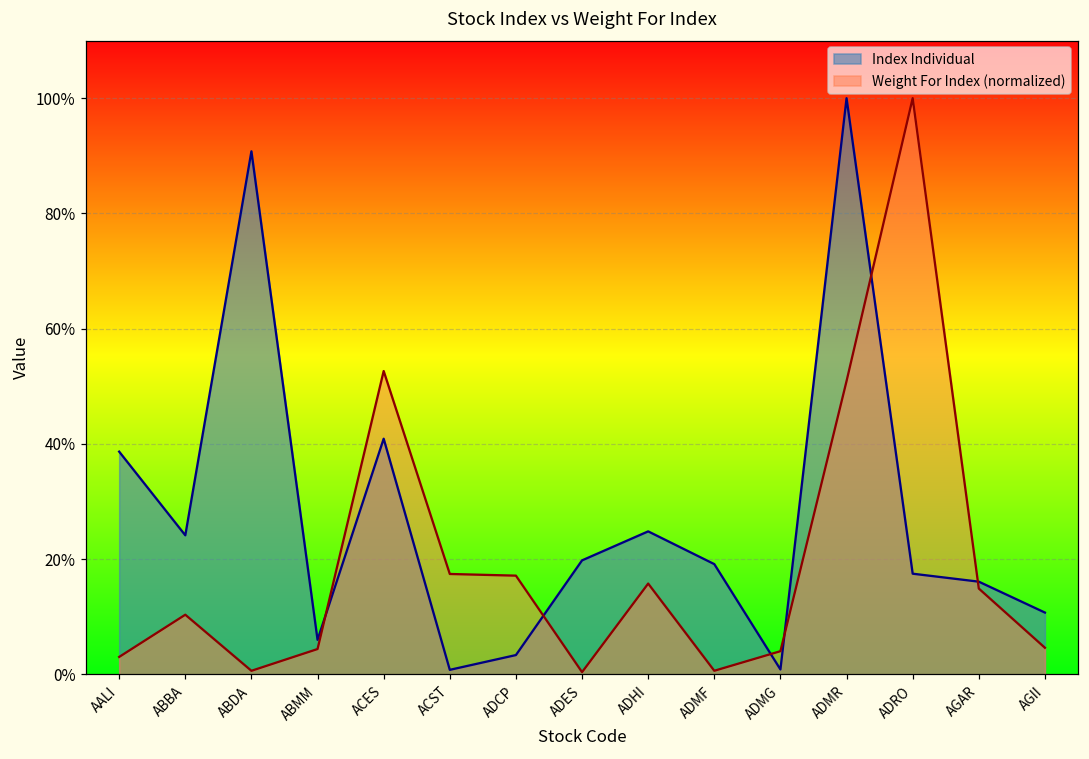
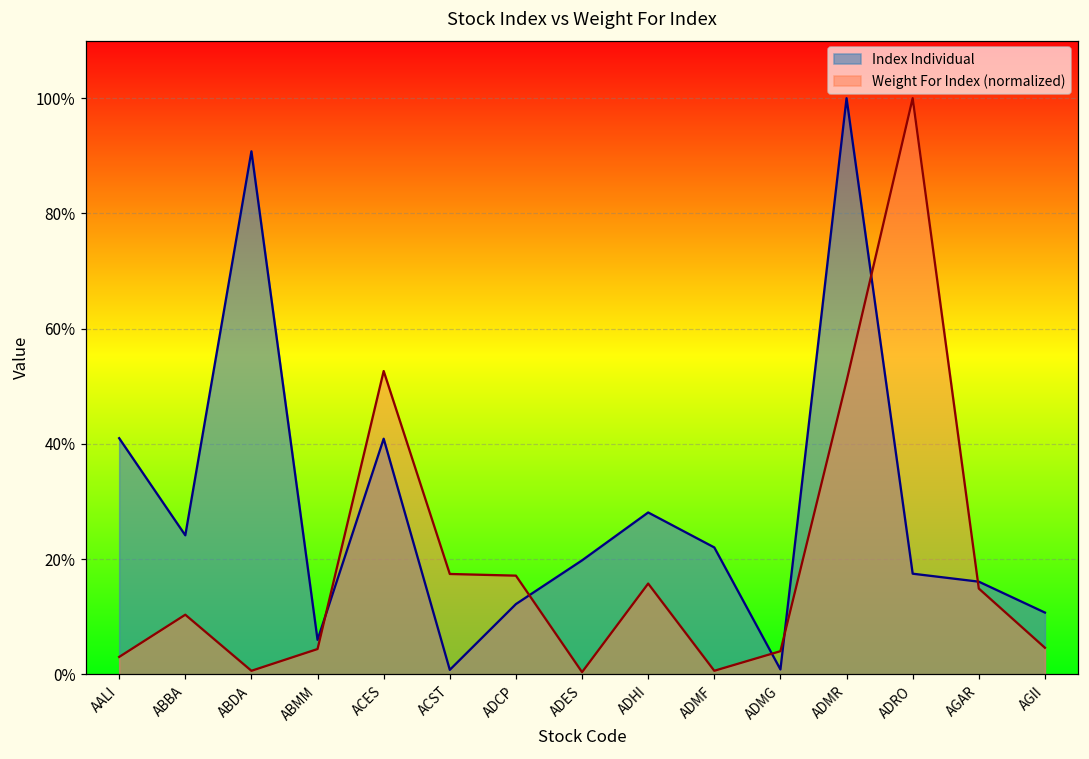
  {
    "Index Individual": {
-     "AALI": "39%",
+     "AALI": "41%",
      "ABBA": "24%",
      "ABDA": "91%",
      "ABMM": "6%",
      "ACES": "41%",
      "ACST": "1%",
-     "ADCP": "3%",
+     "ADCP": "12%",
      "ADES": "20%",
-     "ADHI": "25%",
-     "ADMF": "19%",
+     "ADHI": "28%",
+     "ADMF": "22%",
      "ADMG": "1%",
      "ADMR": "100%",
      "ADRO": "17%",
      "AGAR": "16%",
      "AGII": "11%"
    },
    "Weight For Index (normalized)": {
      "AALI": "3%",
      "ABBA": "10%",
      "ABDA": "1%",
      "ABMM": "4%",
      "ACES": "53%",
      "ACST": "17%",
      "ADCP": "17%",
      "ADES": "0%",
      "ADHI": "16%",
      "ADMF": "1%",
      "ADMG": "4%",
      "ADMR": "51%",
      "ADRO": "100%",
      "AGAR": "15%",
      "AGII": "5%"
    }
  }
